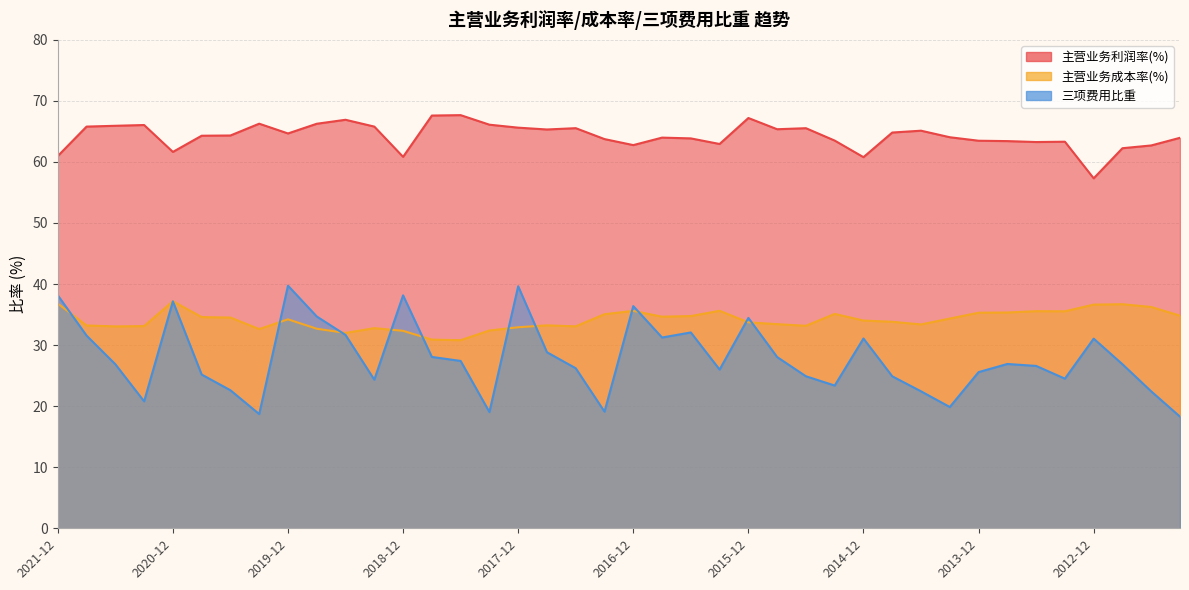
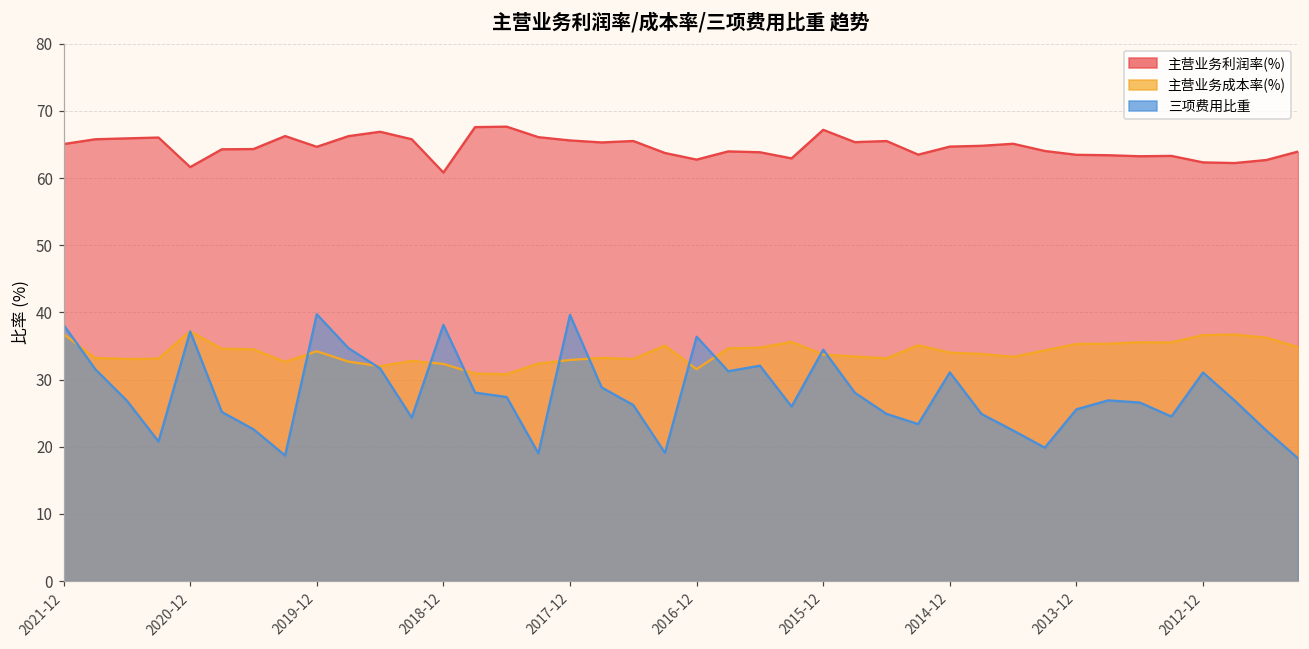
  {
    "主营业务利润率(%)": {
-     "2021-12": 61,
+     "2021-12": 65,
      "2020-12": 62,
      "2019-12": 65,
      "2018-12": 61,
      "2017-12": 66,
      "2016-12": 63,
      "2015-12": 67,
-     "2014-12": 61,
+     "2014-12": 65,
      "2013-12": 63,
-     "2012-12": 57
+     "2012-12": 62
    },
    "主营业务成本率(%)": {
      "2021-12": 37,
      "2019-12": 34,
      "2018-12": 32,
      "2017-12": 33,
-     "2016-12": 36,
+     "2016-12": 32,
      "2015-12": 34,
      "2014-12": 34,
      "2013-12": 35,
      "2012-12": 37
    },
    "三项费用比重": {
      "2021-12": 38,
      "2019-12": 40,
      "2018-12": 38,
      "2017-12": 40,
      "2016-12": 36,
      "2015-12": 34,
      "2014-12": 31,
      "2013-12": 26,
      "2012-12": 31
    }
  }
